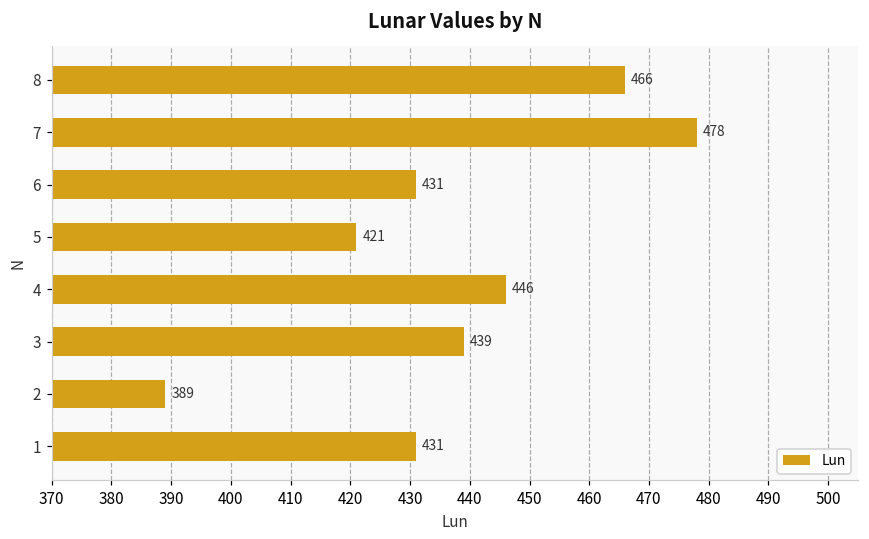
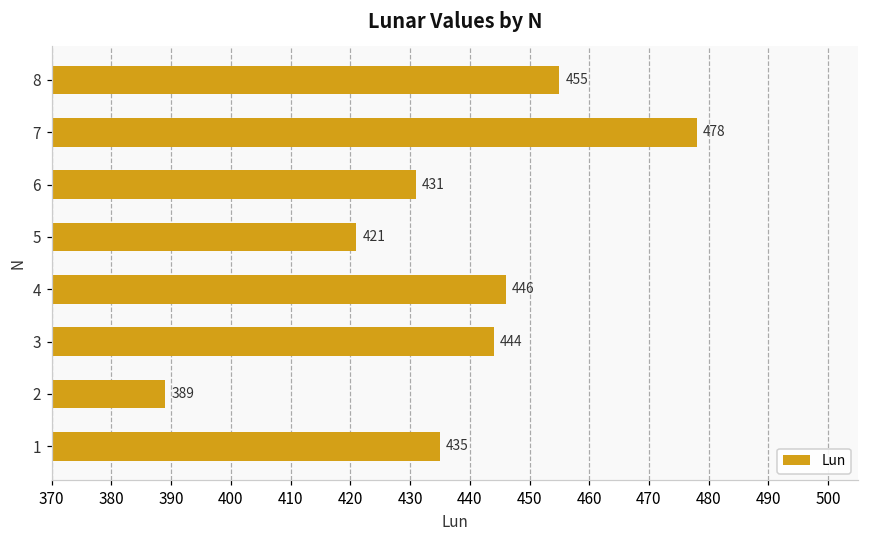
  {
-   "8": 466,
+   "8": 455,
    "7": 478,
    "6": 431,
    "5": 421,
    "4": 446,
-   "3": 439,
+   "3": 444,
    "2": 389,
-   "1": 431
+   "1": 435
  }
